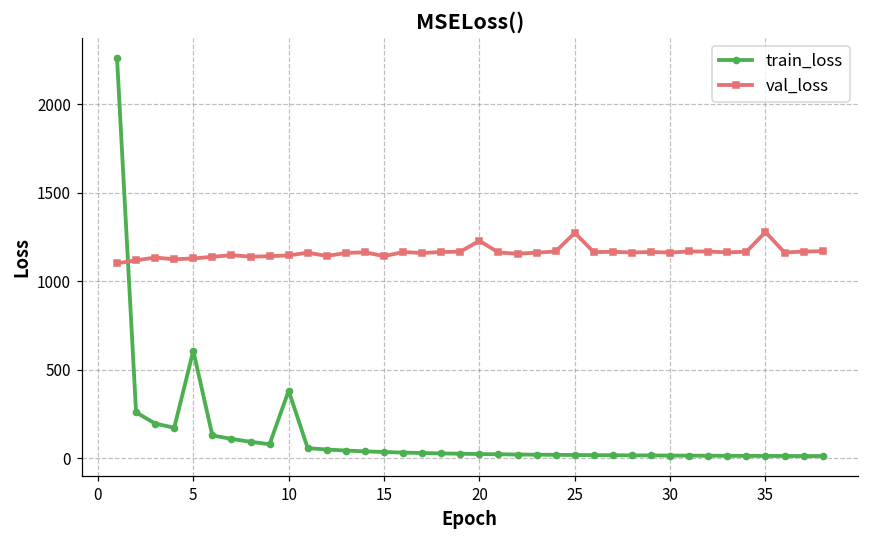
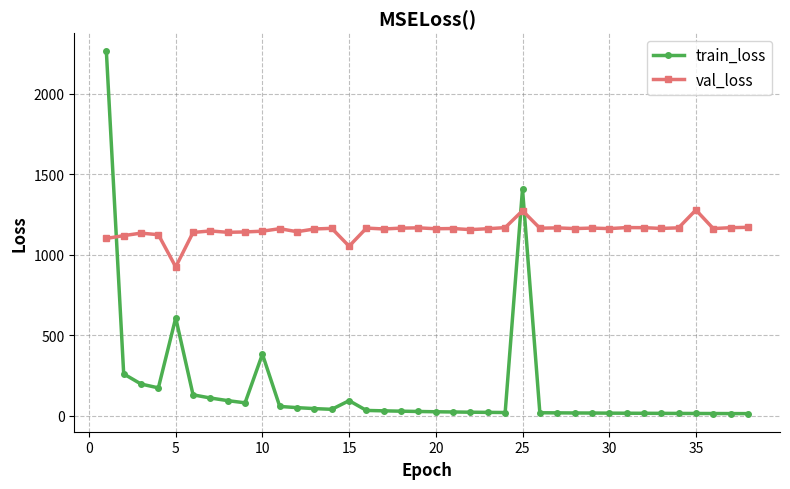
  {
    "train_loss": {
      "5": 610,
      "10": 380,
-     "15": 40,
+     "15": 90,
      "20": 20,
-     "25": 20,
+     "25": 1410,
      "30": 20,
      "35": 10
    },
    "val_loss": {
-     "5": 1130,
+     "5": 920,
      "10": 1150,
-     "15": 1140,
-     "20": 1230,
+     "15": 1050,
+     "20": 1160,
      "25": 1270,
      "30": 1160,
      "35": 1280
    }
  }
